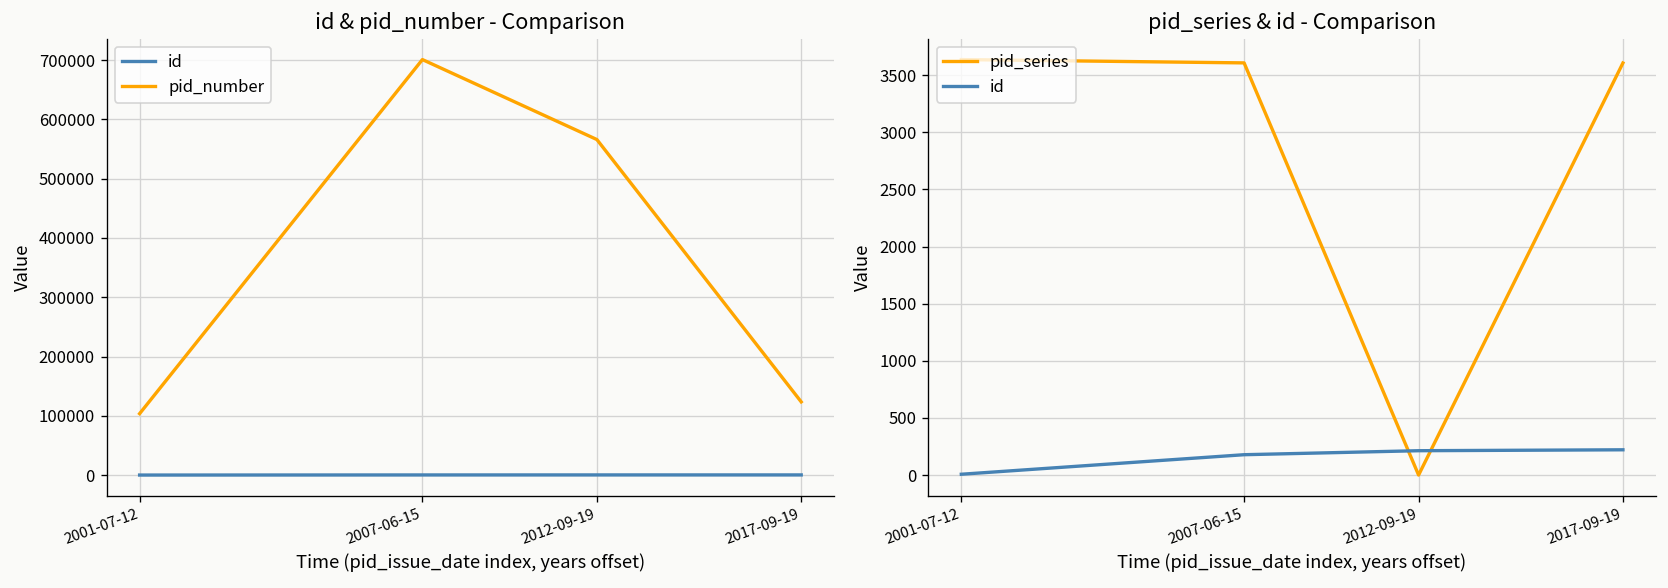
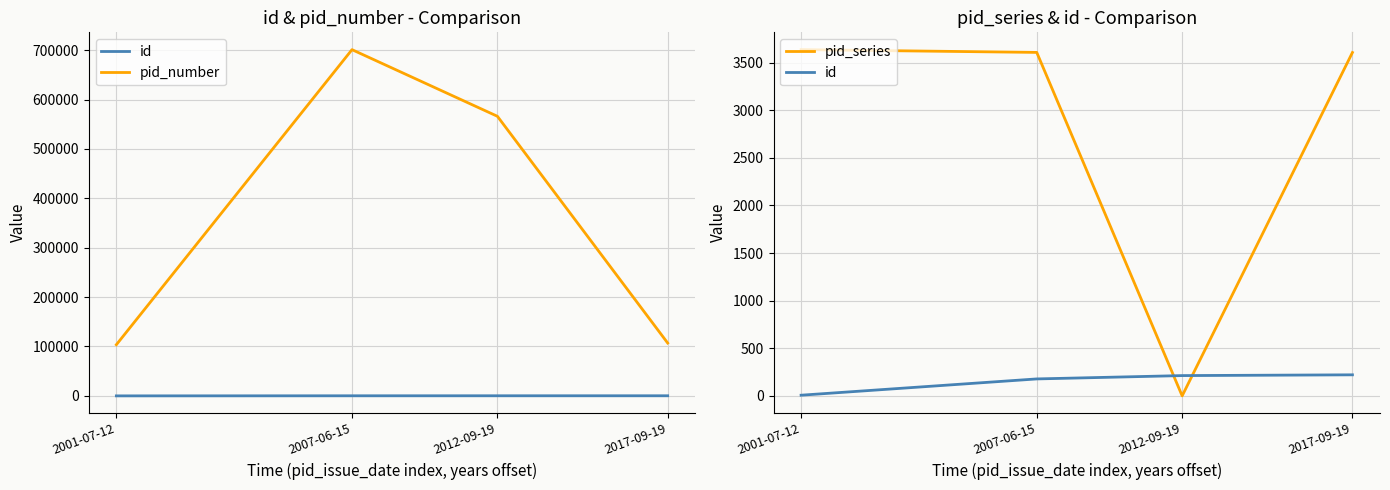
  {
    "id & pid_number - Comparison": {
      "id": {
        "2001-07-12": 0,
        "2007-06-15": 0,
        "2012-09-19": 0,
        "2017-09-19": 0
      },
      "pid_number": {
        "2001-07-12": 100000,
        "2007-06-15": 700000,
        "2012-09-19": 570000,
-       "2017-09-19": 120000
+       "2017-09-19": 110000
      }
    },
    "pid_series & id - Comparison": {
      "pid_series": {
        "2007-06-15": 3600,
        "2012-09-19": 0,
        "2017-09-19": 3600
      },
      "id": {
        "2001-07-12": 0,
        "2007-06-15": 200,
        "2012-09-19": 200,
        "2017-09-19": 200
      }
    }
  }
